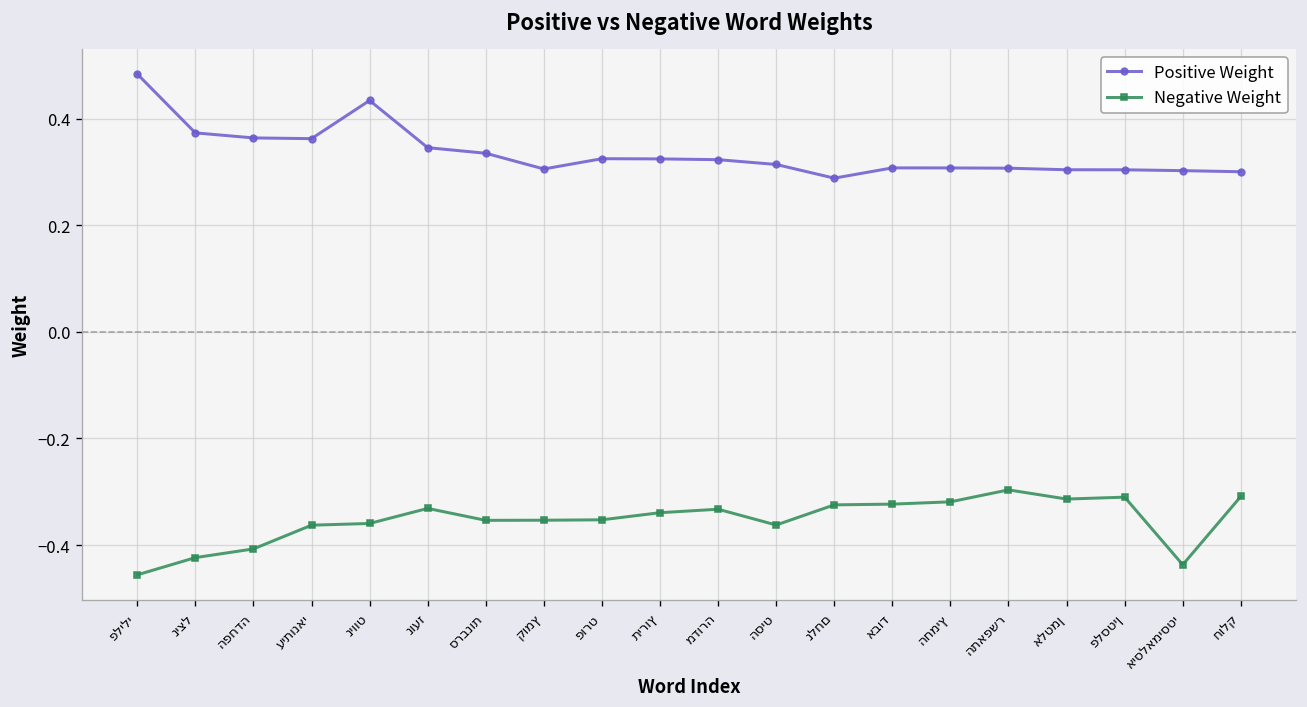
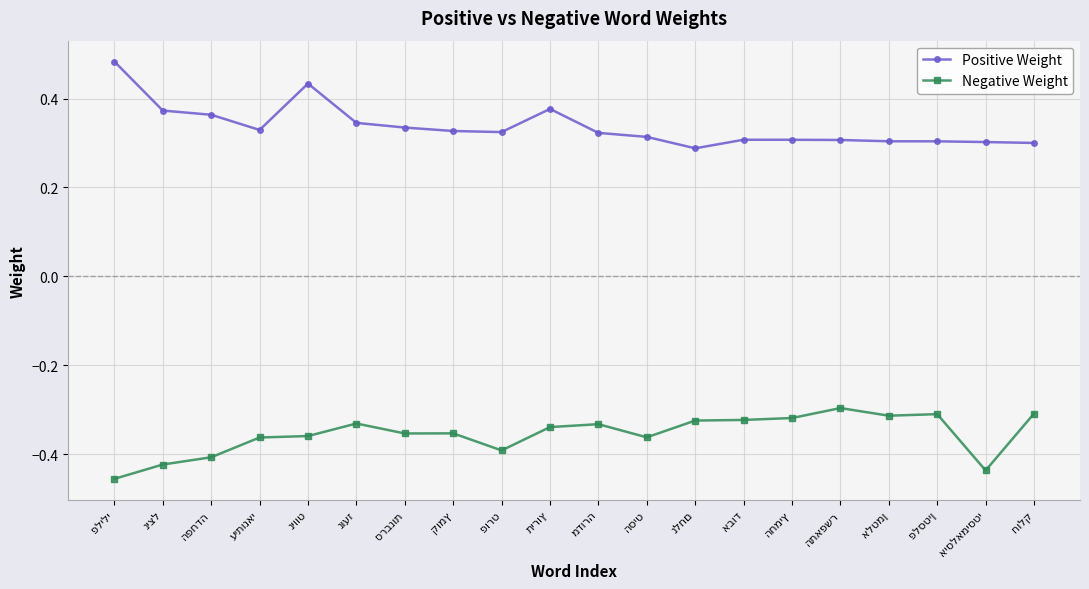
  {
    "Positive Weight": {
      "פלילי": 0.48,
      "ניצל": 0.37,
      "הפחדה": 0.36,
-     "עיתונאי": 0.36,
+     "עיתונאי": 0.33,
      "ניווט": 0.43,
      "נועז": 0.35,
      "סרבנות": 0.33,
-     "קומץ": 0.31,
+     "קומץ": 0.33,
      "פורט": 0.32,
-     "תירוץ": 0.32,
+     "תירוץ": 0.38,
      "מדורה": 0.32,
      "הסיט": 0.31,
      "נלחם": 0.29,
      "אבוד": 0.31,
      "החמיץ": 0.31,
      "התאפשר": 0.31,
      "אלטמן": 0.30,
      "פלסטין": 0.30,
      "איסלאמיסטי": 0.30,
      "חולק": 0.30
    },
    "Negative Weight": {
      "פלילי": -0.46,
      "ניצל": -0.42,
      "הפחדה": -0.41,
      "עיתונאי": -0.36,
      "ניווט": -0.36,
      "נועז": -0.33,
      "סרבנות": -0.35,
      "קומץ": -0.35,
-     "פורט": -0.35,
+     "פורט": -0.39,
      "תירוץ": -0.34,
      "מדורה": -0.33,
      "הסיט": -0.36,
      "נלחם": -0.32,
      "אבוד": -0.32,
      "החמיץ": -0.32,
      "התאפשר": -0.30,
      "אלטמן": -0.31,
      "פלסטין": -0.31,
      "איסלאמיסטי": -0.44,
      "חולק": -0.31
    }
  }
